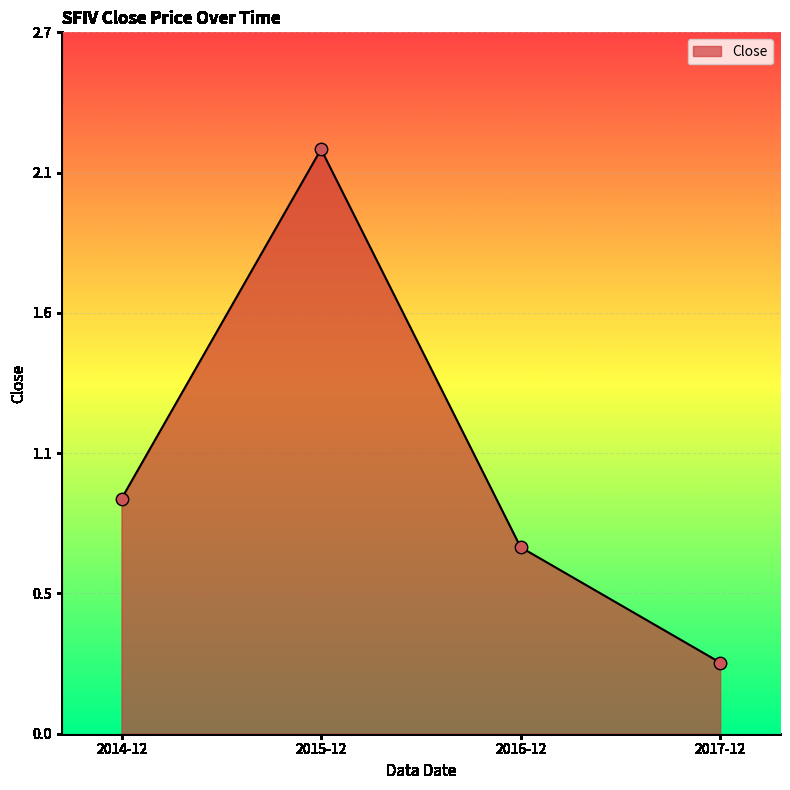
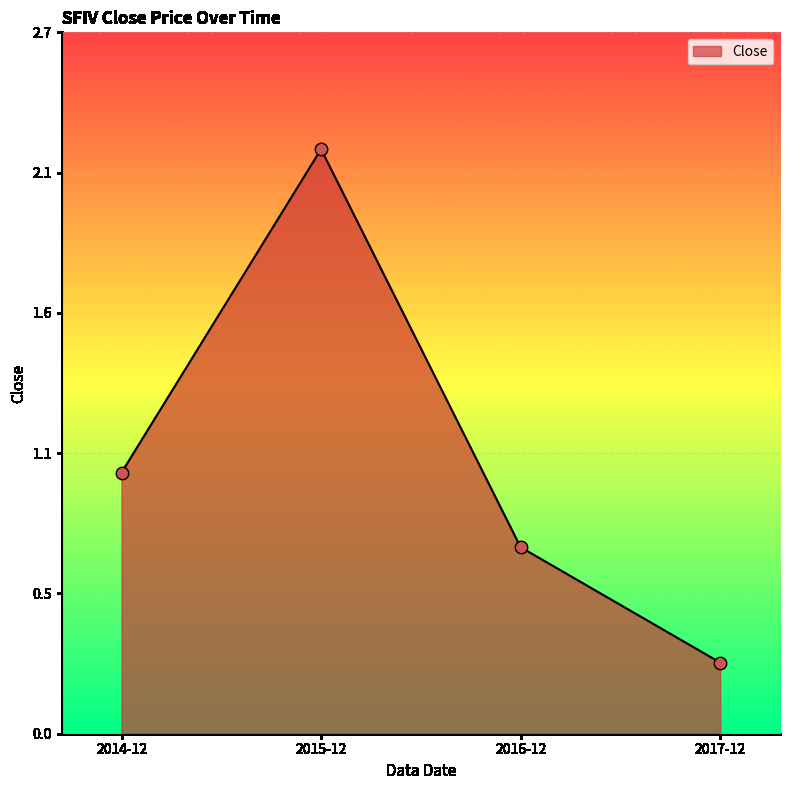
  {
-   "2014-12": 0.9,
+   "2014-12": 1.0,
    "2015-12": 2.24,
    "2016-12": 0.71,
    "2017-12": 0.27
  }
